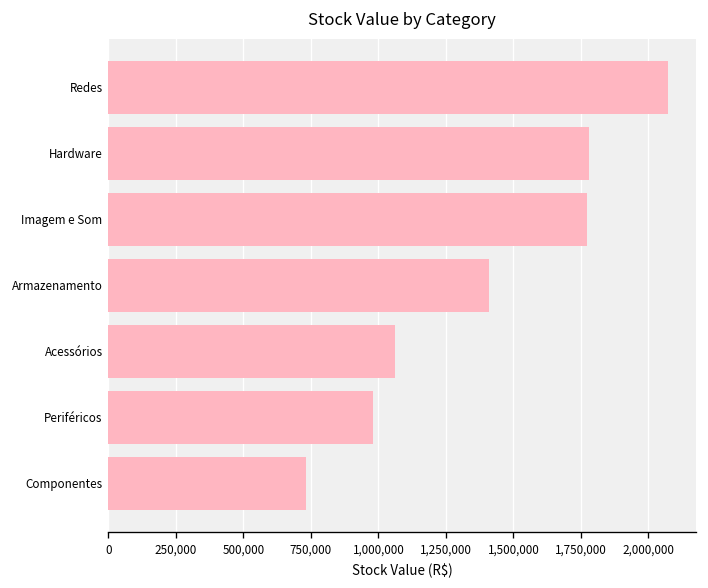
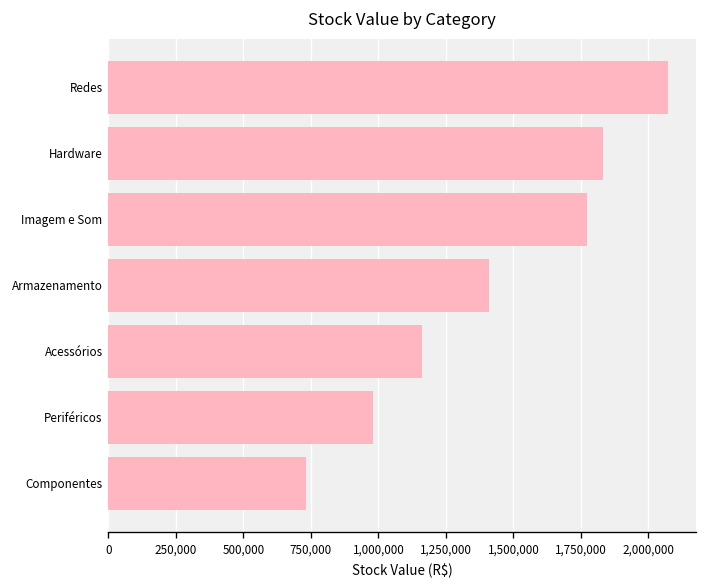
  {
    "Redes": "2,070,000",
-   "Hardware": "1,780,000",
+   "Hardware": "1,830,000",
    "Imagem e Som": "1,770,000",
    "Armazenamento": "1,410,000",
-   "Acessórios": "1,060,000",
+   "Acessórios": "1,160,000",
    "Periféricos": "980,000",
    "Componentes": "730,000"
  }
